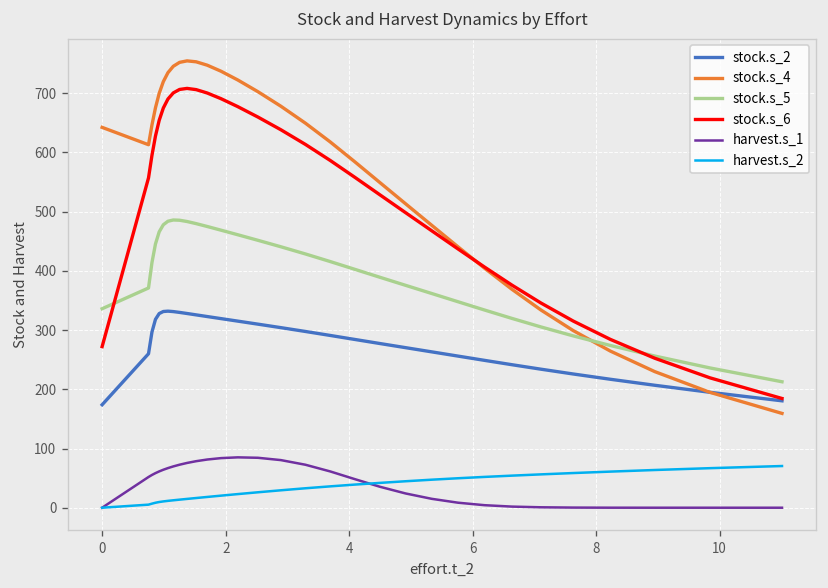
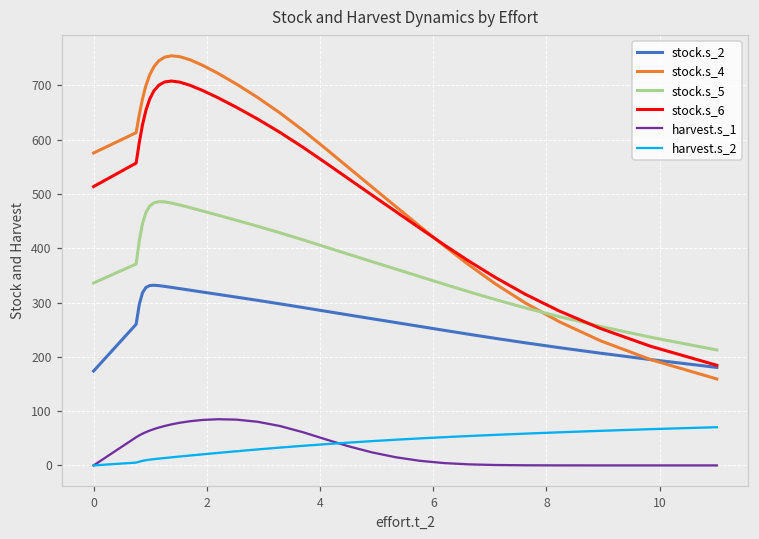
  {
    "stock.s_2": {
      "0": 170
    },
    "stock.s_4": {
-     "0": 640
+     "0": 580
    },
    "stock.s_5": {
      "0": 340
    },
    "stock.s_6": {
-     "0": 270
+     "0": 510
    }
  }
